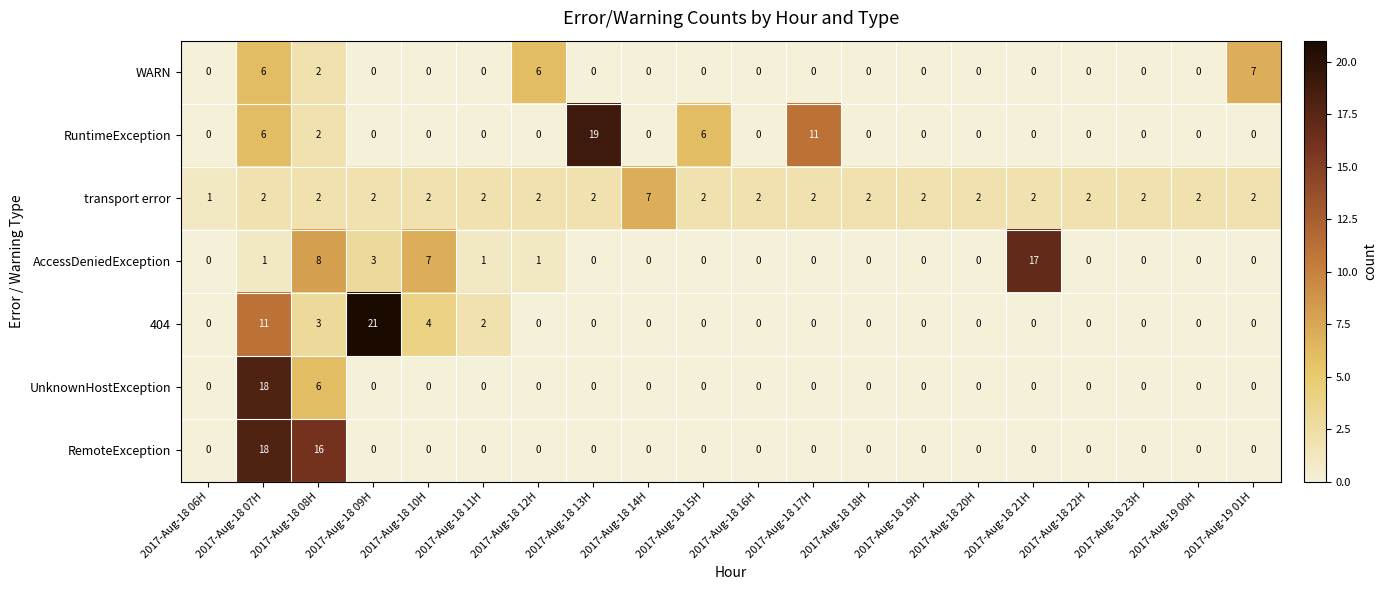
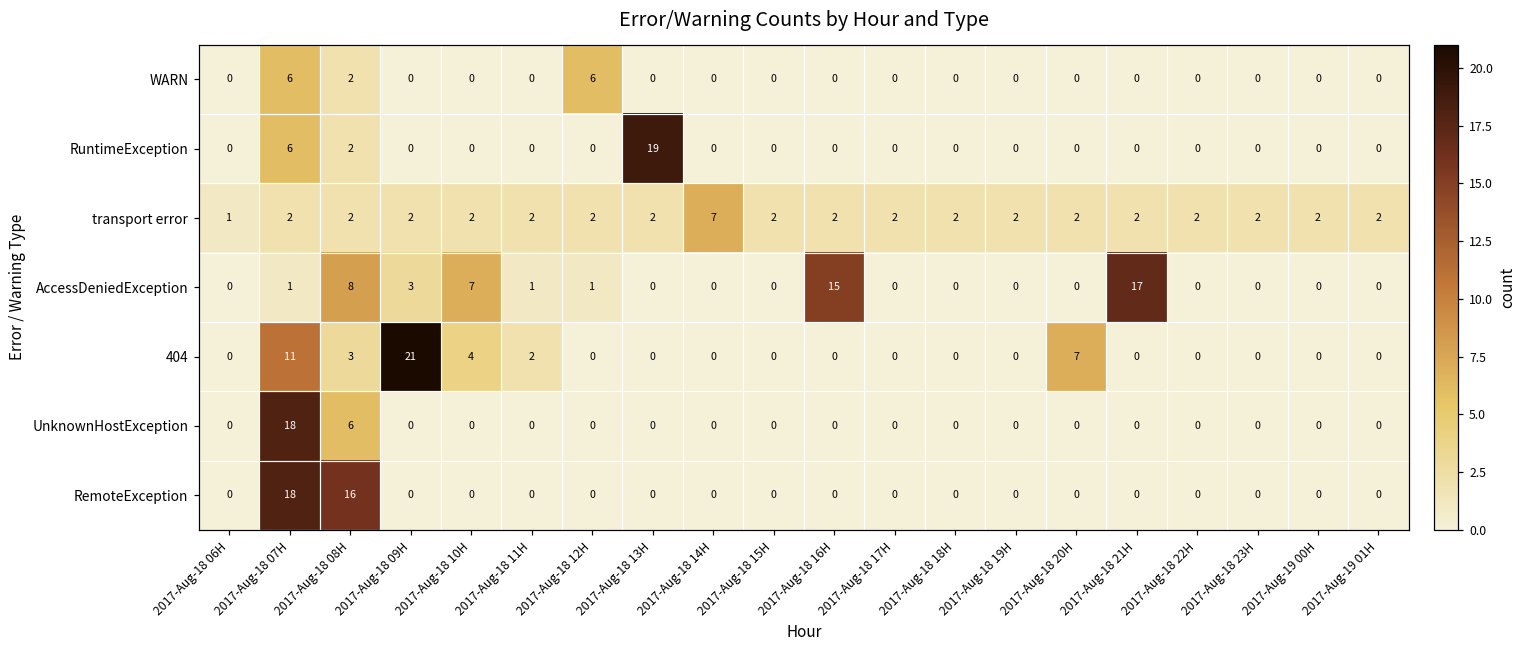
  {
    "WARN": {
      "2017-Aug-18 06H": 0,
      "2017-Aug-18 07H": 6,
      "2017-Aug-18 08H": 2,
      "2017-Aug-18 09H": 0,
      "2017-Aug-18 10H": 0,
      "2017-Aug-18 11H": 0,
      "2017-Aug-18 12H": 6,
      "2017-Aug-18 13H": 0,
      "2017-Aug-18 14H": 0,
      "2017-Aug-18 15H": 0,
      "2017-Aug-18 16H": 0,
      "2017-Aug-18 17H": 0,
      "2017-Aug-18 18H": 0,
      "2017-Aug-18 19H": 0,
      "2017-Aug-18 20H": 0,
      "2017-Aug-18 21H": 0,
      "2017-Aug-18 22H": 0,
      "2017-Aug-18 23H": 0,
      "2017-Aug-19 00H": 0,
-     "2017-Aug-19 01H": 7
+     "2017-Aug-19 01H": 0
    },
    "RuntimeException": {
      "2017-Aug-18 06H": 0,
      "2017-Aug-18 07H": 6,
      "2017-Aug-18 08H": 2,
      "2017-Aug-18 09H": 0,
      "2017-Aug-18 10H": 0,
      "2017-Aug-18 11H": 0,
      "2017-Aug-18 12H": 0,
      "2017-Aug-18 13H": 19,
      "2017-Aug-18 14H": 0,
-     "2017-Aug-18 15H": 6,
+     "2017-Aug-18 15H": 0,
      "2017-Aug-18 16H": 0,
-     "2017-Aug-18 17H": 11,
+     "2017-Aug-18 17H": 0,
      "2017-Aug-18 18H": 0,
      "2017-Aug-18 19H": 0,
      "2017-Aug-18 20H": 0,
      "2017-Aug-18 21H": 0,
      "2017-Aug-18 22H": 0,
      "2017-Aug-18 23H": 0,
      "2017-Aug-19 00H": 0,
      "2017-Aug-19 01H": 0
    },
    "transport error": {
      "2017-Aug-18 06H": 1,
      "2017-Aug-18 07H": 2,
      "2017-Aug-18 08H": 2,
      "2017-Aug-18 09H": 2,
      "2017-Aug-18 10H": 2,
      "2017-Aug-18 11H": 2,
      "2017-Aug-18 12H": 2,
      "2017-Aug-18 13H": 2,
      "2017-Aug-18 14H": 7,
      "2017-Aug-18 15H": 2,
      "2017-Aug-18 16H": 2,
      "2017-Aug-18 17H": 2,
      "2017-Aug-18 18H": 2,
      "2017-Aug-18 19H": 2,
      "2017-Aug-18 20H": 2,
      "2017-Aug-18 21H": 2,
      "2017-Aug-18 22H": 2,
      "2017-Aug-18 23H": 2,
      "2017-Aug-19 00H": 2,
      "2017-Aug-19 01H": 2
    },
    "AccessDeniedException": {
      "2017-Aug-18 06H": 0,
      "2017-Aug-18 07H": 1,
      "2017-Aug-18 08H": 8,
      "2017-Aug-18 09H": 3,
      "2017-Aug-18 10H": 7,
      "2017-Aug-18 11H": 1,
      "2017-Aug-18 12H": 1,
      "2017-Aug-18 13H": 0,
      "2017-Aug-18 14H": 0,
      "2017-Aug-18 15H": 0,
-     "2017-Aug-18 16H": 0,
+     "2017-Aug-18 16H": 15,
      "2017-Aug-18 17H": 0,
      "2017-Aug-18 18H": 0,
      "2017-Aug-18 19H": 0,
      "2017-Aug-18 20H": 0,
      "2017-Aug-18 21H": 17,
      "2017-Aug-18 22H": 0,
      "2017-Aug-18 23H": 0,
      "2017-Aug-19 00H": 0,
      "2017-Aug-19 01H": 0
    },
    "404": {
      "2017-Aug-18 06H": 0,
      "2017-Aug-18 07H": 11,
      "2017-Aug-18 08H": 3,
      "2017-Aug-18 09H": 21,
      "2017-Aug-18 10H": 4,
      "2017-Aug-18 11H": 2,
      "2017-Aug-18 12H": 0,
      "2017-Aug-18 13H": 0,
      "2017-Aug-18 14H": 0,
      "2017-Aug-18 15H": 0,
      "2017-Aug-18 16H": 0,
      "2017-Aug-18 17H": 0,
      "2017-Aug-18 18H": 0,
      "2017-Aug-18 19H": 0,
-     "2017-Aug-18 20H": 0,
+     "2017-Aug-18 20H": 7,
      "2017-Aug-18 21H": 0,
      "2017-Aug-18 22H": 0,
      "2017-Aug-18 23H": 0,
      "2017-Aug-19 00H": 0,
      "2017-Aug-19 01H": 0
    },
    "UnknownHostException": {
      "2017-Aug-18 06H": 0,
      "2017-Aug-18 07H": 18,
      "2017-Aug-18 08H": 6,
      "2017-Aug-18 09H": 0,
      "2017-Aug-18 10H": 0,
      "2017-Aug-18 11H": 0,
      "2017-Aug-18 12H": 0,
      "2017-Aug-18 13H": 0,
      "2017-Aug-18 14H": 0,
      "2017-Aug-18 15H": 0,
      "2017-Aug-18 16H": 0,
      "2017-Aug-18 17H": 0,
      "2017-Aug-18 18H": 0,
      "2017-Aug-18 19H": 0,
      "2017-Aug-18 20H": 0,
      "2017-Aug-18 21H": 0,
      "2017-Aug-18 22H": 0,
      "2017-Aug-18 23H": 0,
      "2017-Aug-19 00H": 0,
      "2017-Aug-19 01H": 0
    },
    "RemoteException": {
      "2017-Aug-18 06H": 0,
      "2017-Aug-18 07H": 18,
      "2017-Aug-18 08H": 16,
      "2017-Aug-18 09H": 0,
      "2017-Aug-18 10H": 0,
      "2017-Aug-18 11H": 0,
      "2017-Aug-18 12H": 0,
      "2017-Aug-18 13H": 0,
      "2017-Aug-18 14H": 0,
      "2017-Aug-18 15H": 0,
      "2017-Aug-18 16H": 0,
      "2017-Aug-18 17H": 0,
      "2017-Aug-18 18H": 0,
      "2017-Aug-18 19H": 0,
      "2017-Aug-18 20H": 0,
      "2017-Aug-18 21H": 0,
      "2017-Aug-18 22H": 0,
      "2017-Aug-18 23H": 0,
      "2017-Aug-19 00H": 0,
      "2017-Aug-19 01H": 0
    }
  }
